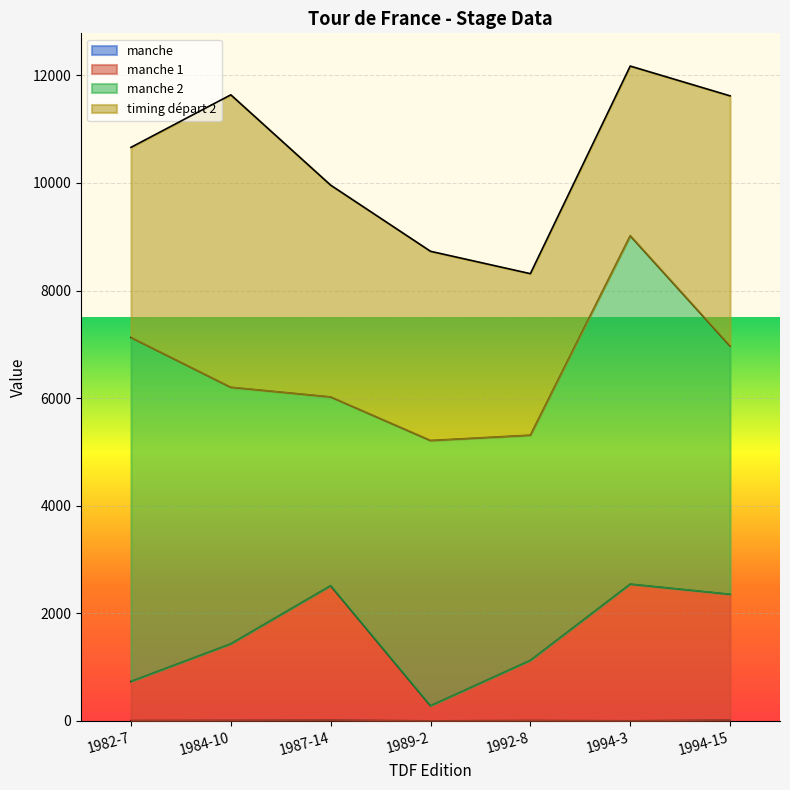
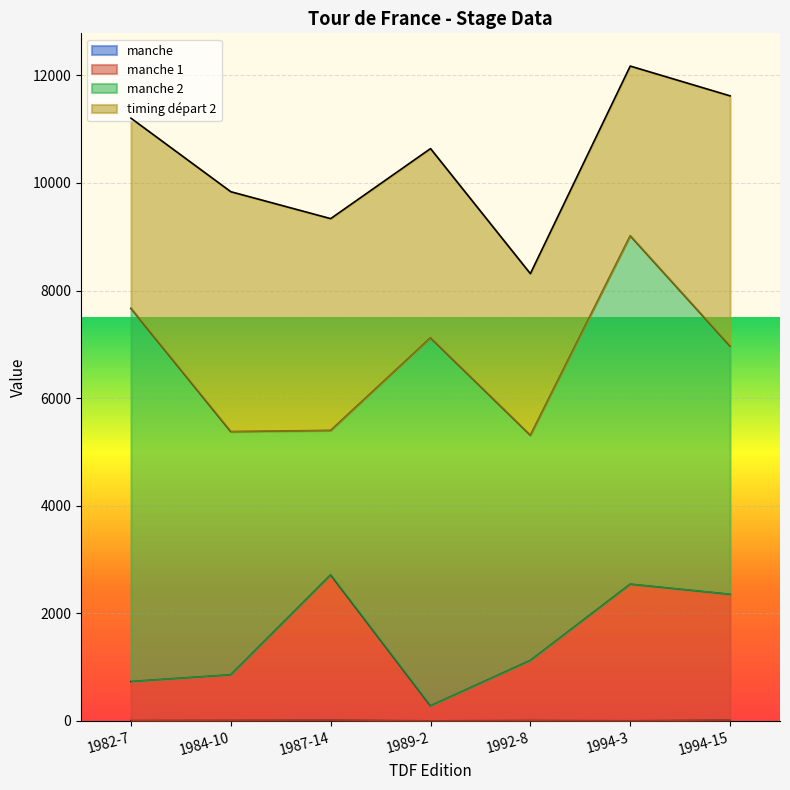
  {
    "manche": {
      "1982-7": 0,
      "1984-10": 0,
      "1987-14": 0,
      "1989-2": 0,
      "1992-8": 0,
      "1994-3": 0,
      "1994-15": 0
    },
    "manche 1": {
      "1982-7": 700,
-     "1984-10": 1400,
-     "1987-14": 2500,
+     "1984-10": 800,
+     "1987-14": 2700,
      "1989-2": 300,
      "1992-8": 1100,
      "1994-3": 2500,
      "1994-15": 2300
    },
    "manche 2": {
-     "1982-7": 6400,
-     "1984-10": 4800,
-     "1987-14": 3500,
-     "1989-2": 4900,
+     "1982-7": 6900,
+     "1984-10": 4500,
+     "1987-14": 2700,
+     "1989-2": 6800,
      "1992-8": 4200,
      "1994-3": 6500,
      "1994-15": 4600
    },
    "timing départ 2": {
-     "1984-10": 5400,
+     "1984-10": 4500,
      "1987-14": 3900,
      "1989-2": 3500,
      "1992-8": 3000,
      "1994-3": 3200,
      "1994-15": 4700
    }
  }
